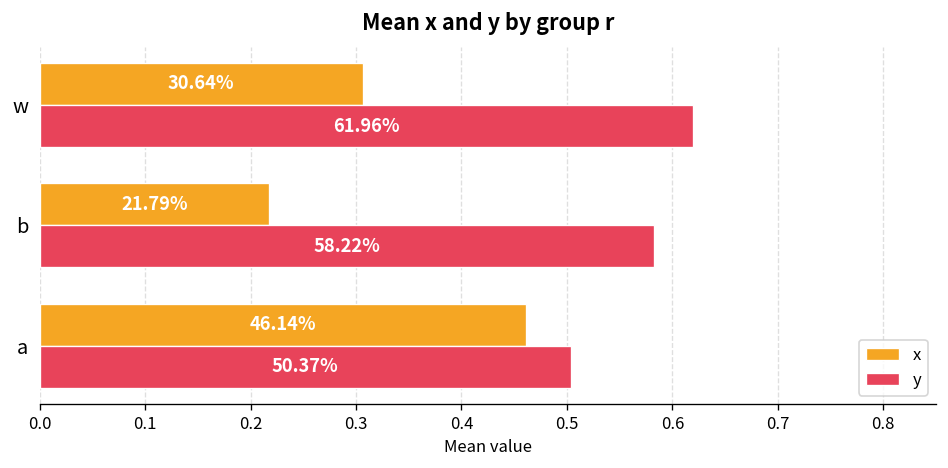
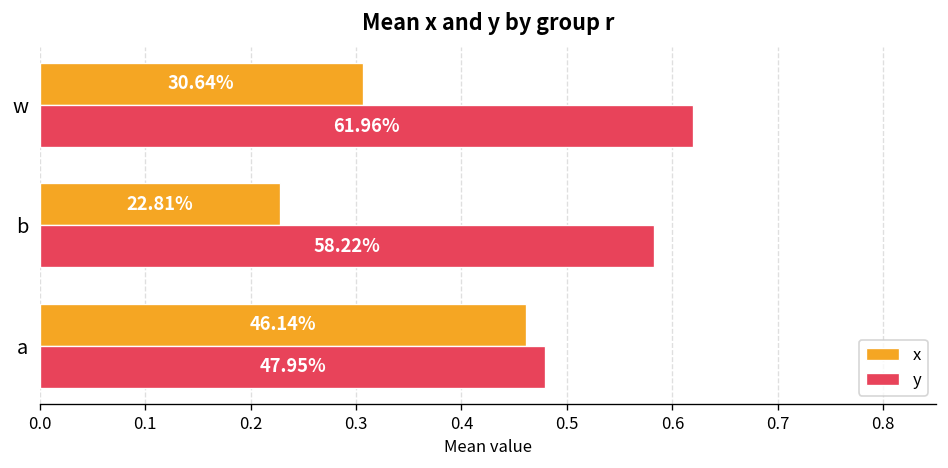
  {
    "x": {
      "w": "30.64%",
-     "b": "21.79%",
+     "b": "22.81%",
      "a": "46.14%"
    },
    "y": {
      "w": "61.96%",
      "b": "58.22%",
-     "a": "50.37%"
+     "a": "47.95%"
    }
  }
